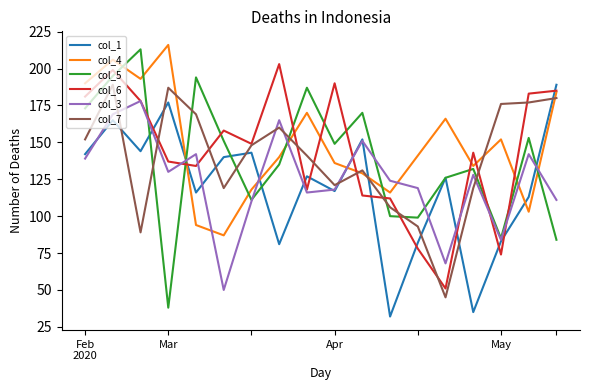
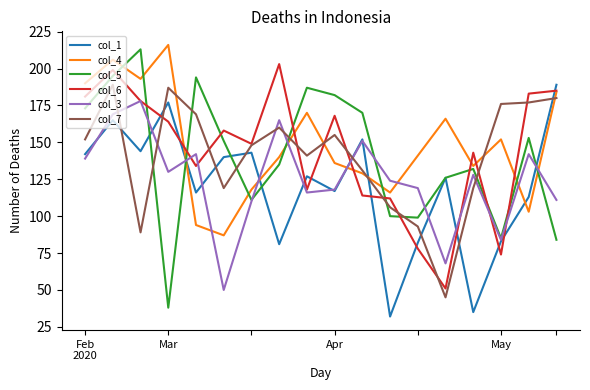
  {
    "col_1": {
      "Feb 2020": 142,
      "Mar": 177
    },
    "col_4": {
      "Mar": 216,
      "Apr": 136,
      "May": 152
    },
    "col_5": {
      "Mar": 38,
-     "Apr": 149
+     "Apr": 182
    },
    "col_6": {
-     "Mar": 137,
-     "Apr": 190,
+     "Mar": 164,
+     "Apr": 168,
      "May": 74
    },
    "col_3": {
      "Feb 2020": 139,
      "Mar": 130
    },
    "col_7": {
      "Feb 2020": 152,
      "Mar": 187,
-     "Apr": 121,
+     "Apr": 155,
      "May": 176
    }
  }
